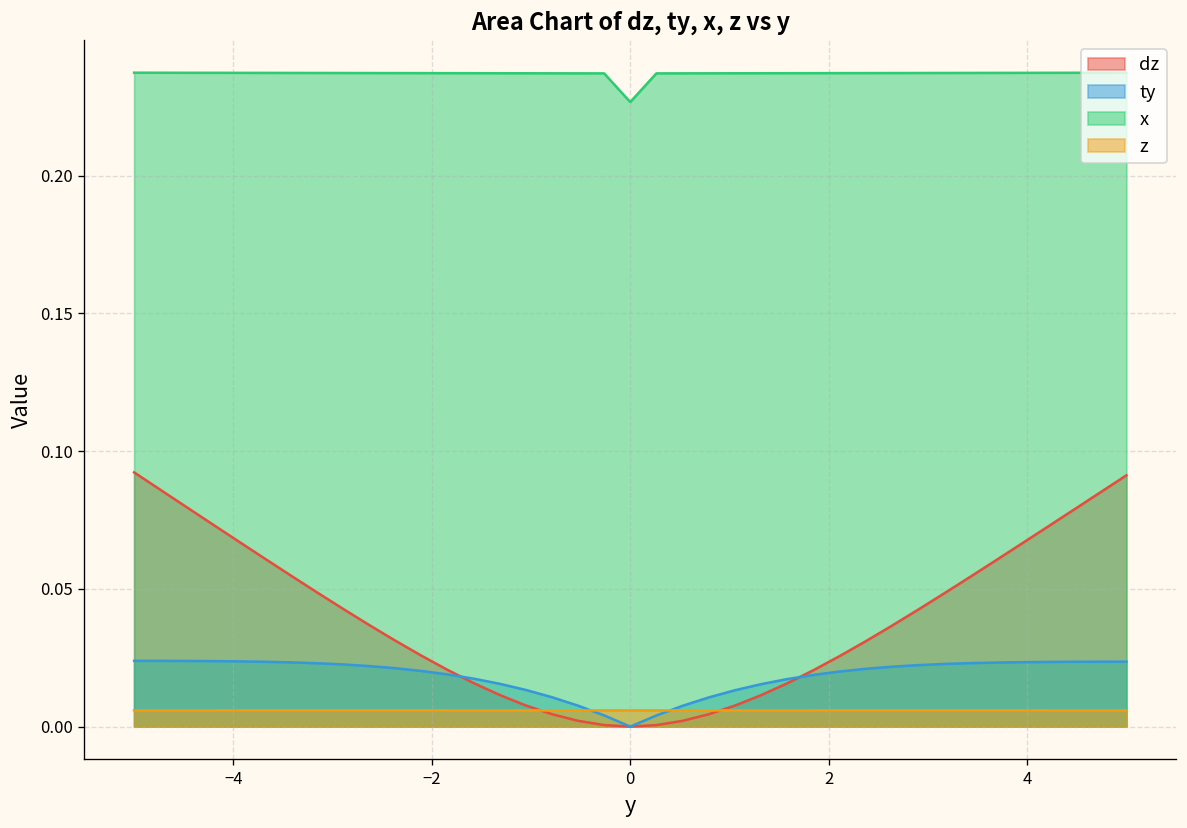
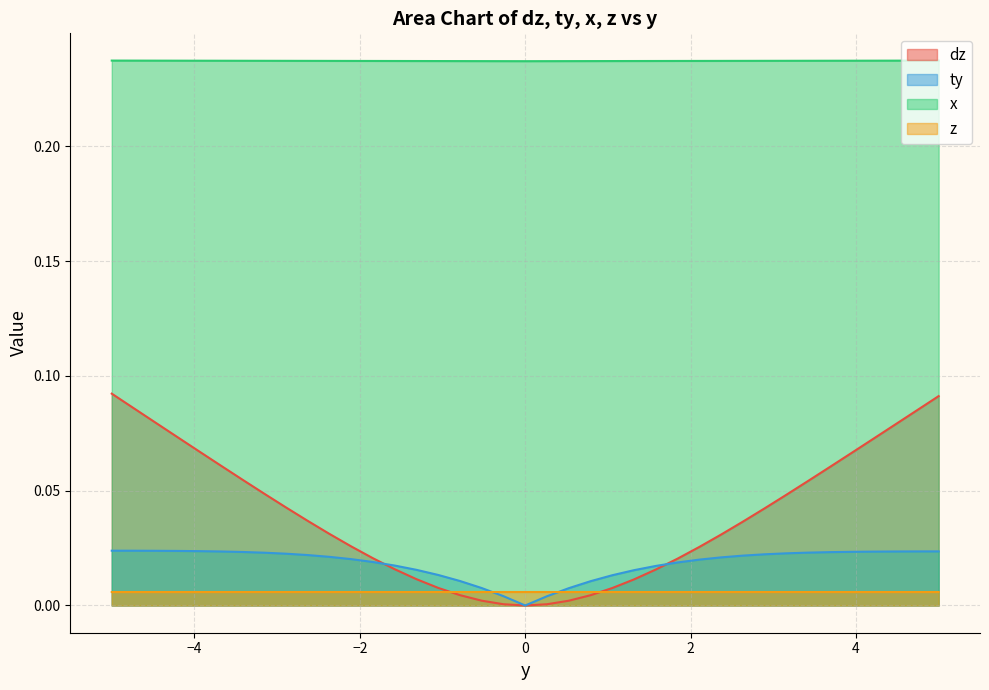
  {
    "x": {
-     "0": 0.227
+     "0": 0.237
    },
    "z": {
      "0": 0.006
    }
  }
